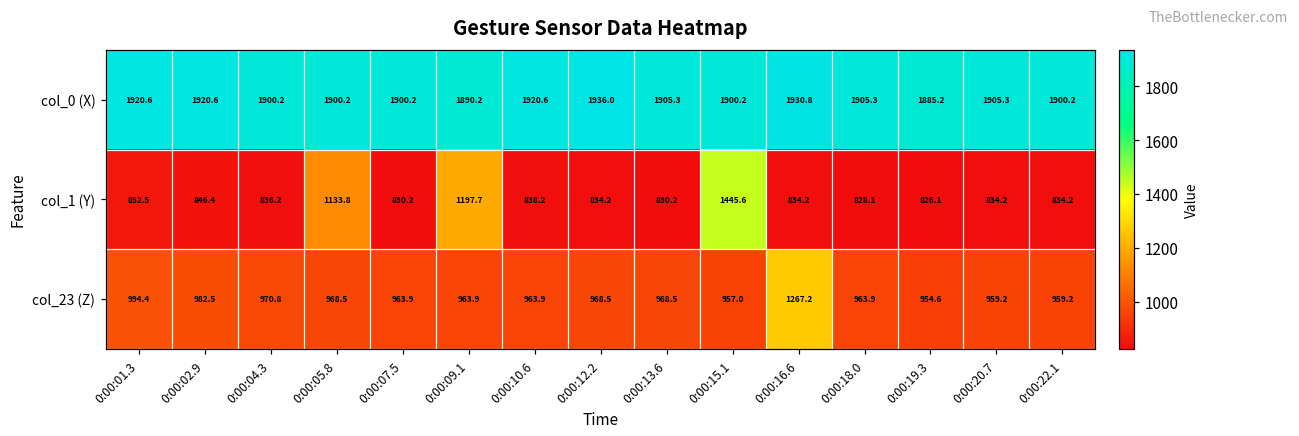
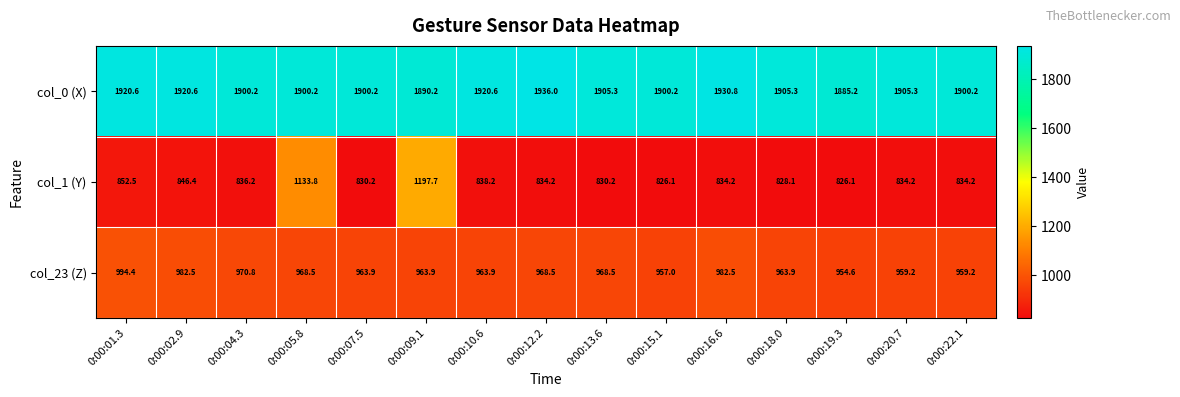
  {
    "col_0 (X)": {
      "0:00:01.3": 1920.6,
      "0:00:02.9": 1920.6,
      "0:00:04.3": 1900.2,
      "0:00:05.8": 1900.2,
      "0:00:07.5": 1900.2,
      "0:00:09.1": 1890.2,
      "0:00:10.6": 1920.6,
      "0:00:12.2": 1936.0,
      "0:00:13.6": 1905.3,
      "0:00:15.1": 1900.2,
      "0:00:16.6": 1930.8,
      "0:00:18.0": 1905.3,
      "0:00:19.3": 1885.2,
      "0:00:20.7": 1905.3,
      "0:00:22.1": 1900.2
    },
    "col_1 (Y)": {
      "0:00:01.3": 852.5,
      "0:00:02.9": 846.4,
      "0:00:04.3": 836.2,
      "0:00:05.8": 1133.8,
      "0:00:07.5": 830.2,
      "0:00:09.1": 1197.7,
      "0:00:10.6": 838.2,
      "0:00:12.2": 834.2,
      "0:00:13.6": 830.2,
-     "0:00:15.1": 1445.6,
+     "0:00:15.1": 826.1,
      "0:00:16.6": 834.2,
      "0:00:18.0": 828.1,
      "0:00:19.3": 826.1,
      "0:00:20.7": 834.2,
      "0:00:22.1": 834.2
    },
    "col_23 (Z)": {
      "0:00:01.3": 994.4,
      "0:00:02.9": 982.5,
      "0:00:04.3": 970.8,
      "0:00:05.8": 968.5,
      "0:00:07.5": 963.9,
      "0:00:09.1": 963.9,
      "0:00:10.6": 963.9,
      "0:00:12.2": 968.5,
      "0:00:13.6": 968.5,
      "0:00:15.1": 957.0,
-     "0:00:16.6": 1267.2,
+     "0:00:16.6": 982.5,
      "0:00:18.0": 963.9,
      "0:00:19.3": 954.6,
      "0:00:20.7": 959.2,
      "0:00:22.1": 959.2
    }
  }
